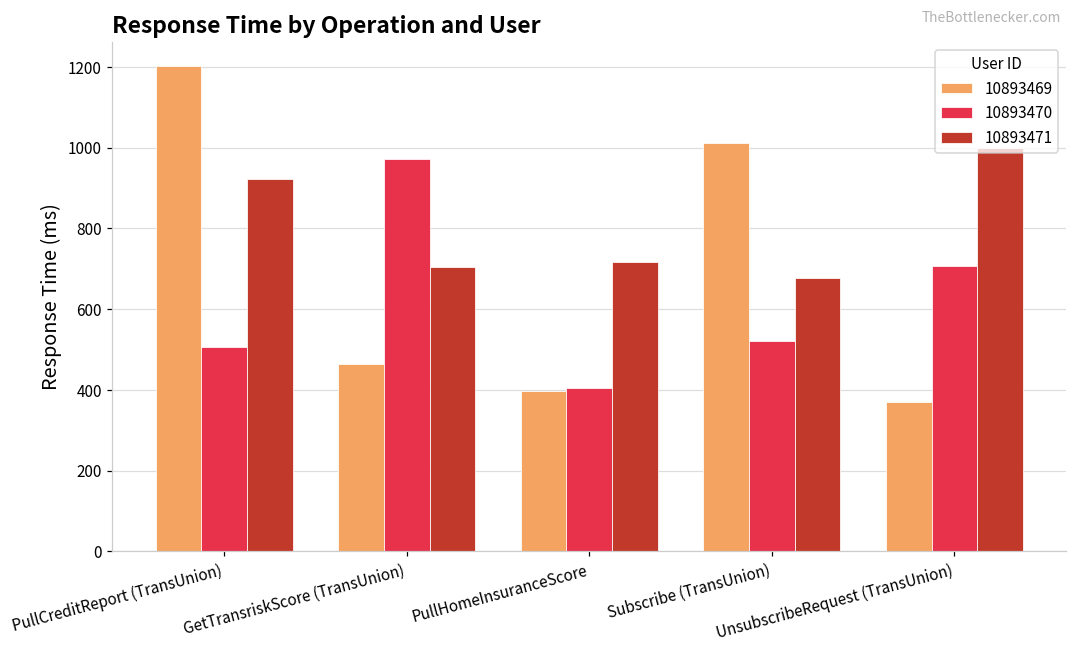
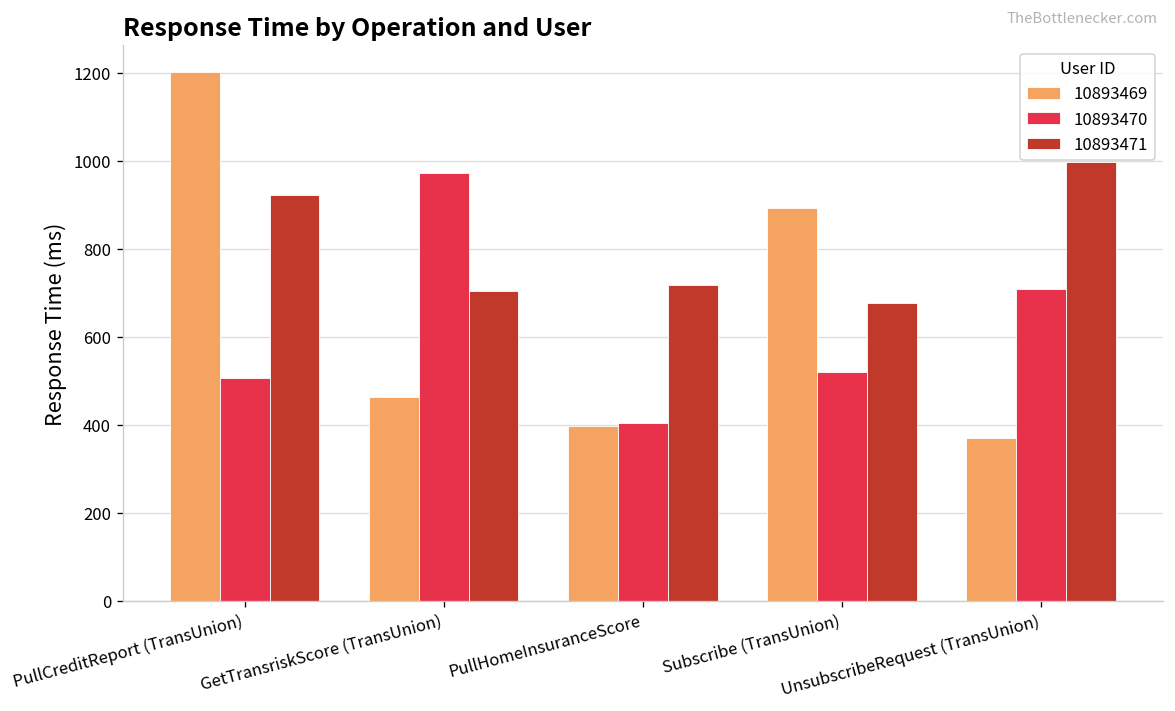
  {
    "10893469": {
      "PullCreditReport (TransUnion)": 1200,
      "GetTransriskScore (TransUnion)": 460,
      "PullHomeInsuranceScore": 400,
-     "Subscribe (TransUnion)": 1010,
+     "Subscribe (TransUnion)": 890,
      "UnsubscribeRequest (TransUnion)": 370
    }
  }
